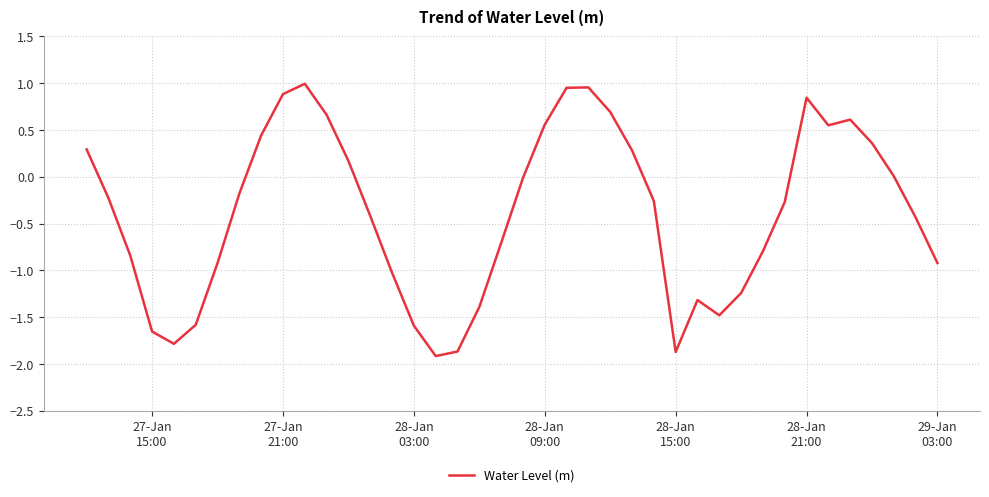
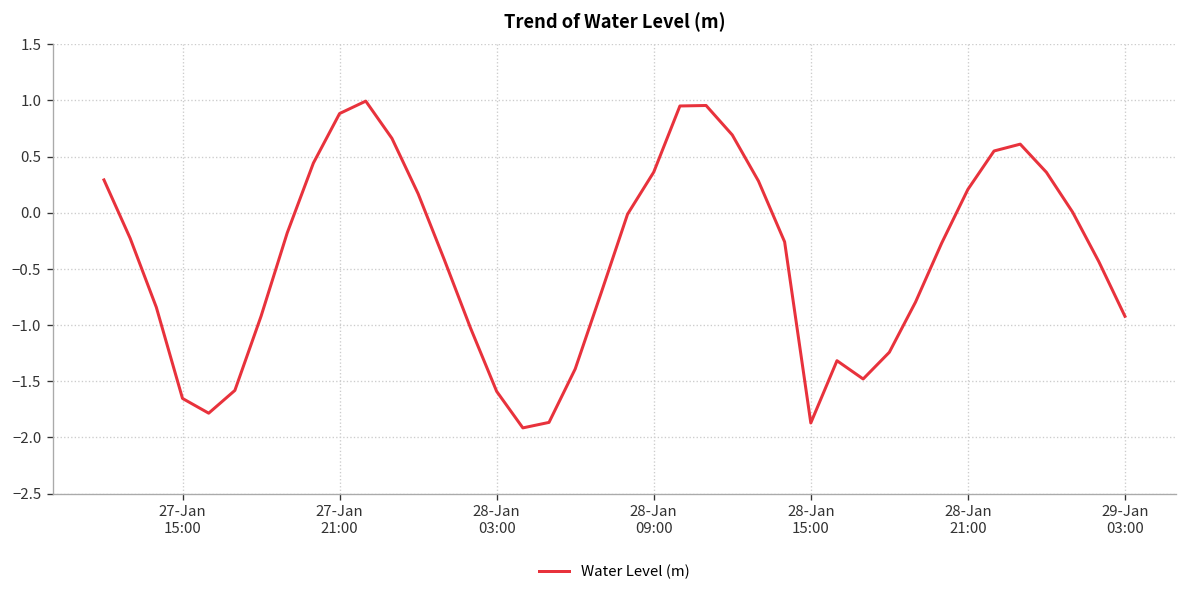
  {
    "27-Jan 15:00": -1.7,
    "27-Jan 21:00": 0.9,
    "28-Jan 03:00": -1.6,
-   "28-Jan 09:00": 0.6,
+   "28-Jan 09:00": 0.4,
    "28-Jan 15:00": -1.9,
-   "28-Jan 21:00": 0.8,
+   "28-Jan 21:00": 0.2,
    "29-Jan 03:00": -0.9
  }
